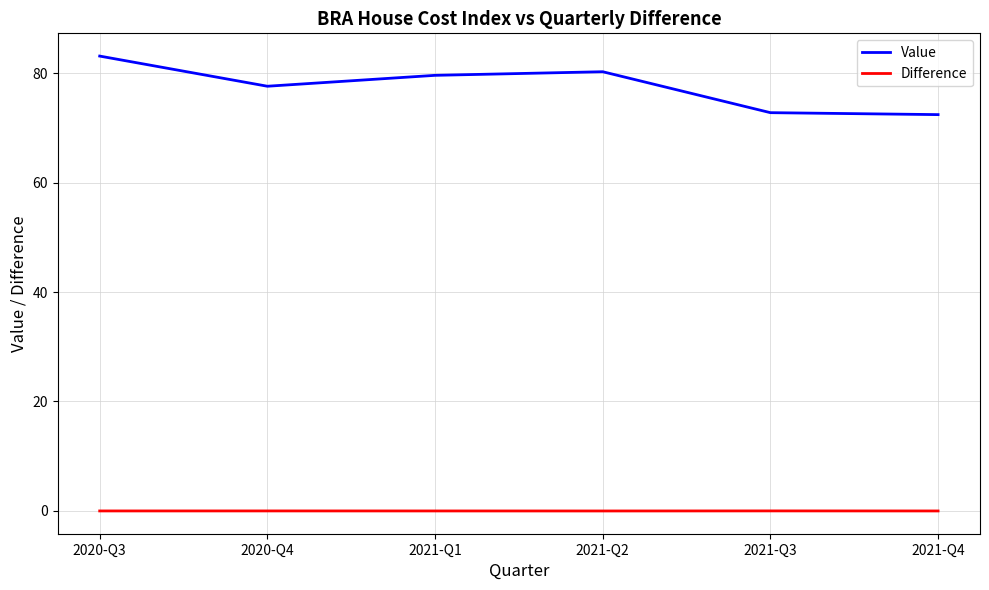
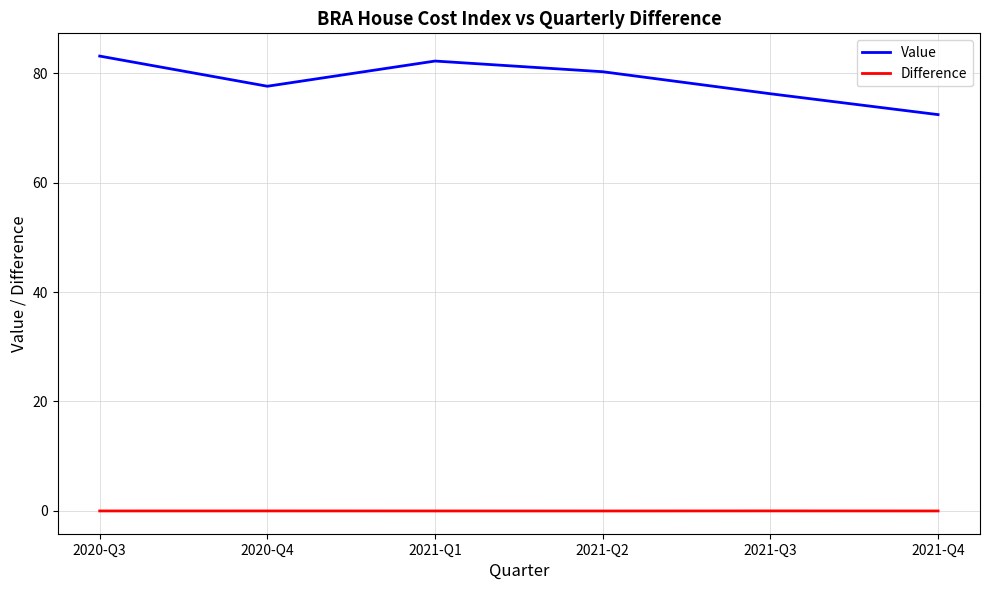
  {
    "Value": {
      "2020-Q3": 83,
      "2020-Q4": 78,
-     "2021-Q1": 80,
+     "2021-Q1": 82,
      "2021-Q2": 80,
-     "2021-Q3": 73,
+     "2021-Q3": 76,
      "2021-Q4": 72
    },
    "Difference": {
      "2020-Q3": 0,
      "2020-Q4": 0,
      "2021-Q1": 0,
      "2021-Q2": 0,
      "2021-Q3": 0,
      "2021-Q4": 0
    }
  }
